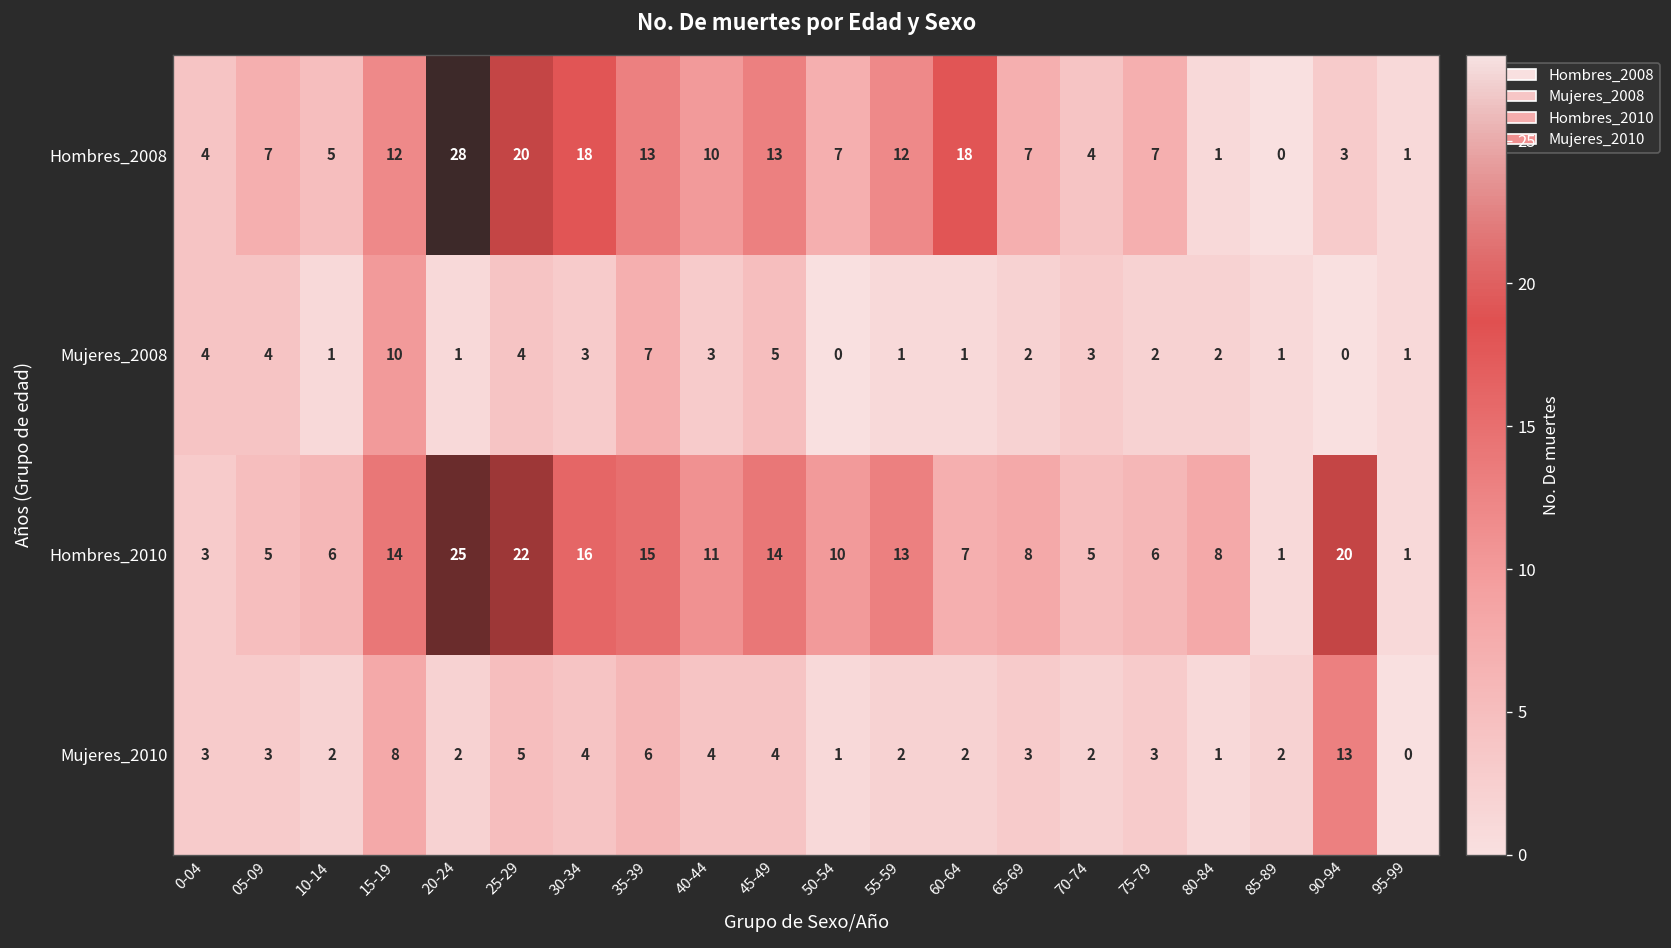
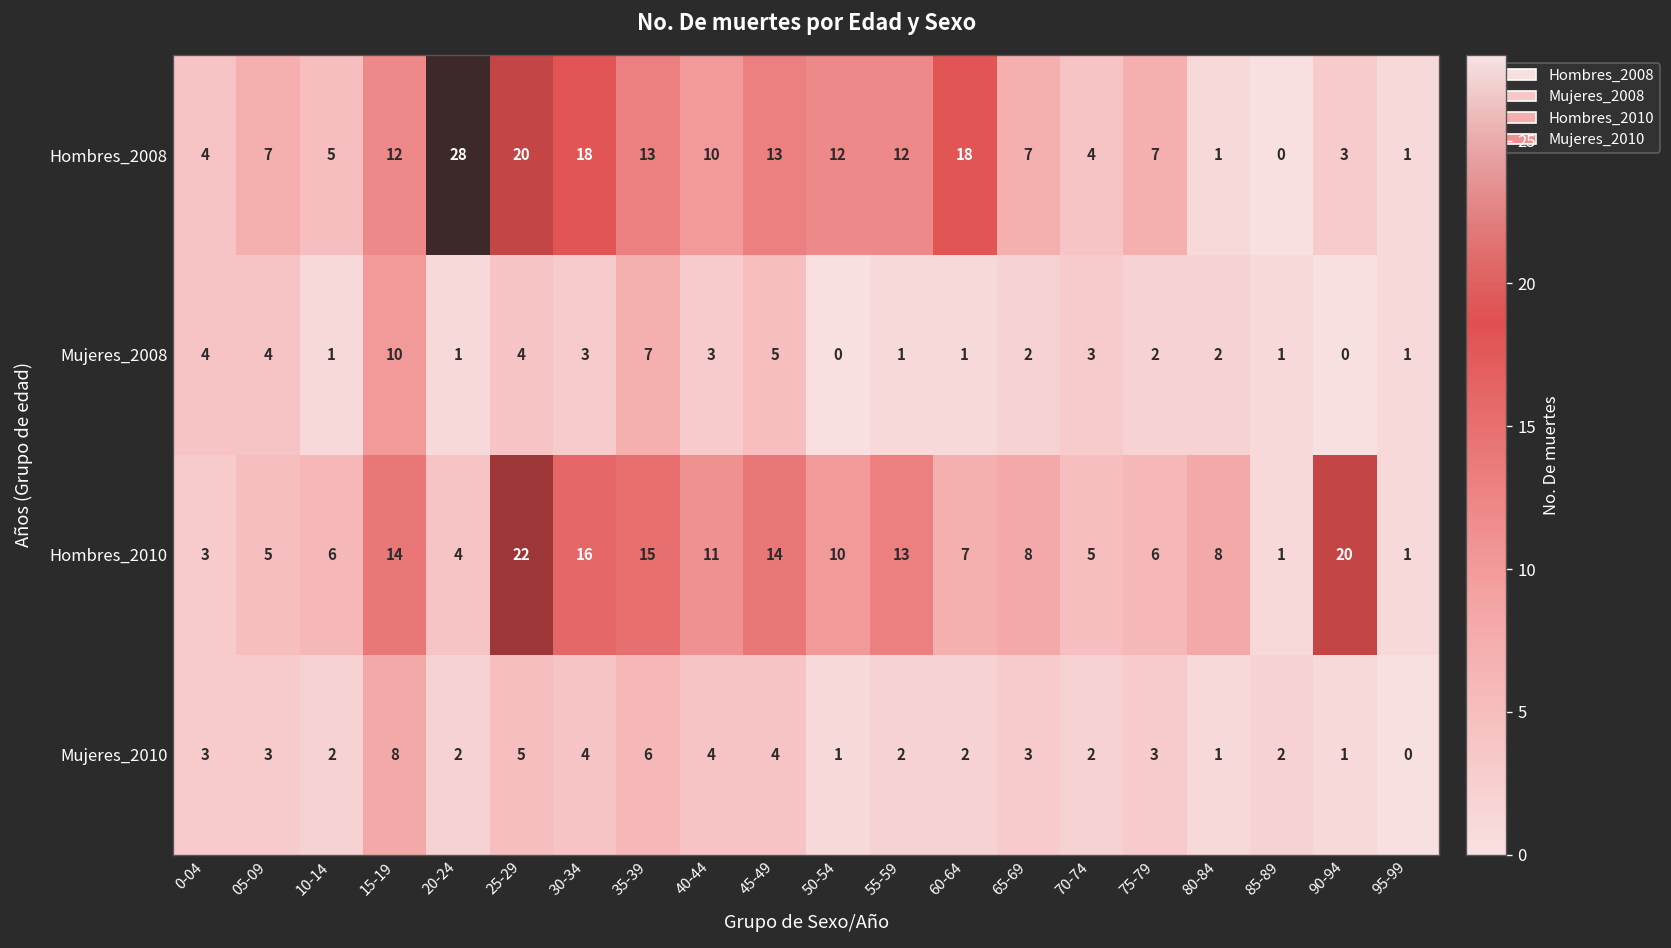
  {
    "Hombres_2008": {
      "0-04": 4,
      "05-09": 7,
      "10-14": 5,
      "15-19": 12,
      "20-24": 28,
      "25-29": 20,
      "30-34": 18,
      "35-39": 13,
      "40-44": 10,
      "45-49": 13,
-     "50-54": 7,
+     "50-54": 12,
      "55-59": 12,
      "60-64": 18,
      "65-69": 7,
      "70-74": 4,
      "75-79": 7,
      "80-84": 1,
      "85-89": 0,
      "90-94": 3,
      "95-99": 1
    },
    "Mujeres_2008": {
      "0-04": 4,
      "05-09": 4,
      "10-14": 1,
      "15-19": 10,
      "20-24": 1,
      "25-29": 4,
      "30-34": 3,
      "35-39": 7,
      "40-44": 3,
      "45-49": 5,
      "50-54": 0,
      "55-59": 1,
      "60-64": 1,
      "65-69": 2,
      "70-74": 3,
      "75-79": 2,
      "80-84": 2,
      "85-89": 1,
      "90-94": 0,
      "95-99": 1
    },
    "Hombres_2010": {
      "0-04": 3,
      "05-09": 5,
      "10-14": 6,
      "15-19": 14,
-     "20-24": 25,
+     "20-24": 4,
      "25-29": 22,
      "30-34": 16,
      "35-39": 15,
      "40-44": 11,
      "45-49": 14,
      "50-54": 10,
      "55-59": 13,
      "60-64": 7,
      "65-69": 8,
      "70-74": 5,
      "75-79": 6,
      "80-84": 8,
      "85-89": 1,
      "90-94": 20,
      "95-99": 1
    },
    "Mujeres_2010": {
      "0-04": 3,
      "05-09": 3,
      "10-14": 2,
      "15-19": 8,
      "20-24": 2,
      "25-29": 5,
      "30-34": 4,
      "35-39": 6,
      "40-44": 4,
      "45-49": 4,
      "50-54": 1,
      "55-59": 2,
      "60-64": 2,
      "65-69": 3,
      "70-74": 2,
      "75-79": 3,
      "80-84": 1,
      "85-89": 2,
-     "90-94": 13,
+     "90-94": 1,
      "95-99": 0
    }
  }
